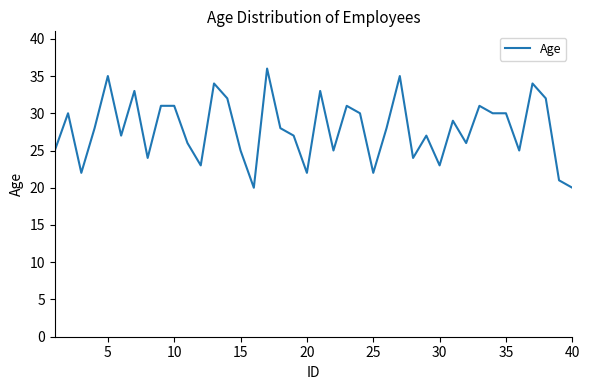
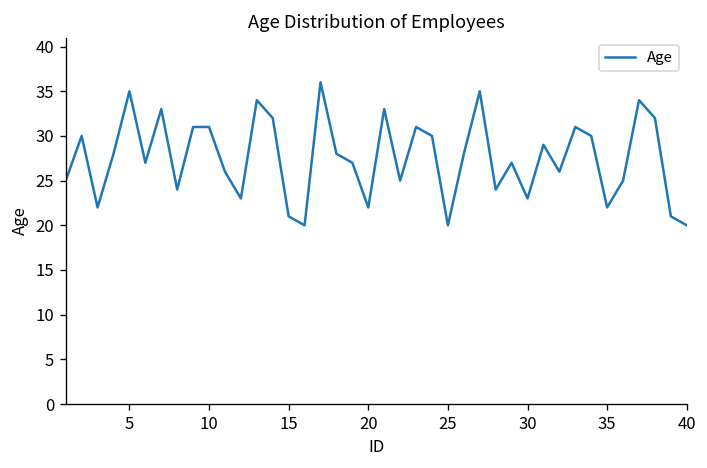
  {
    "5": 35,
    "10": 31,
-   "15": 25,
+   "15": 21,
    "20": 22,
-   "25": 22,
+   "25": 20,
    "30": 23,
-   "35": 30,
+   "35": 22,
    "40": 20
  }
